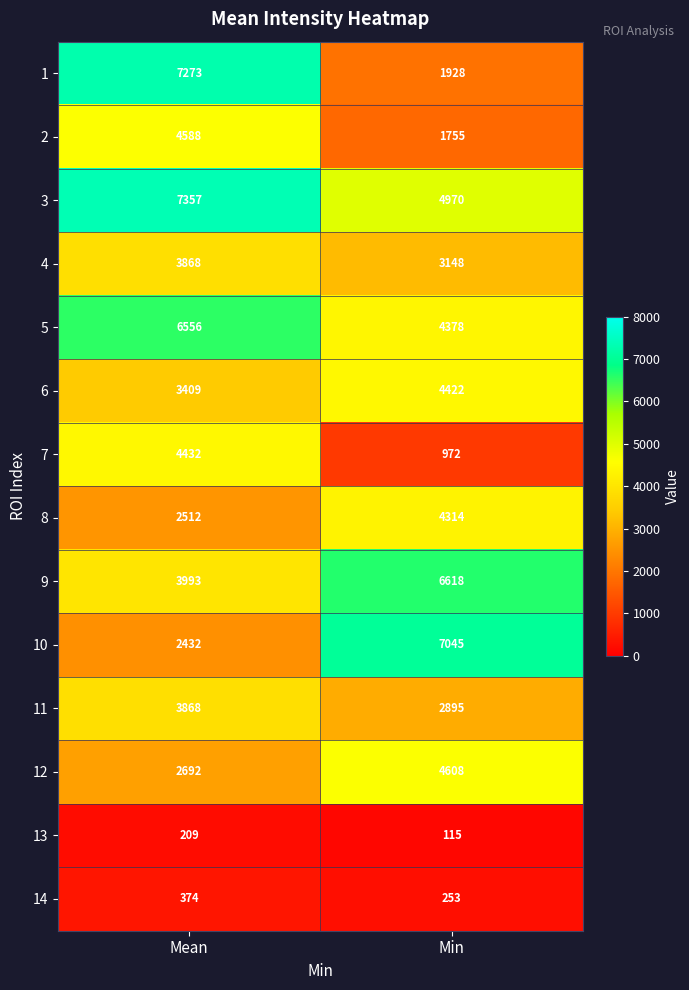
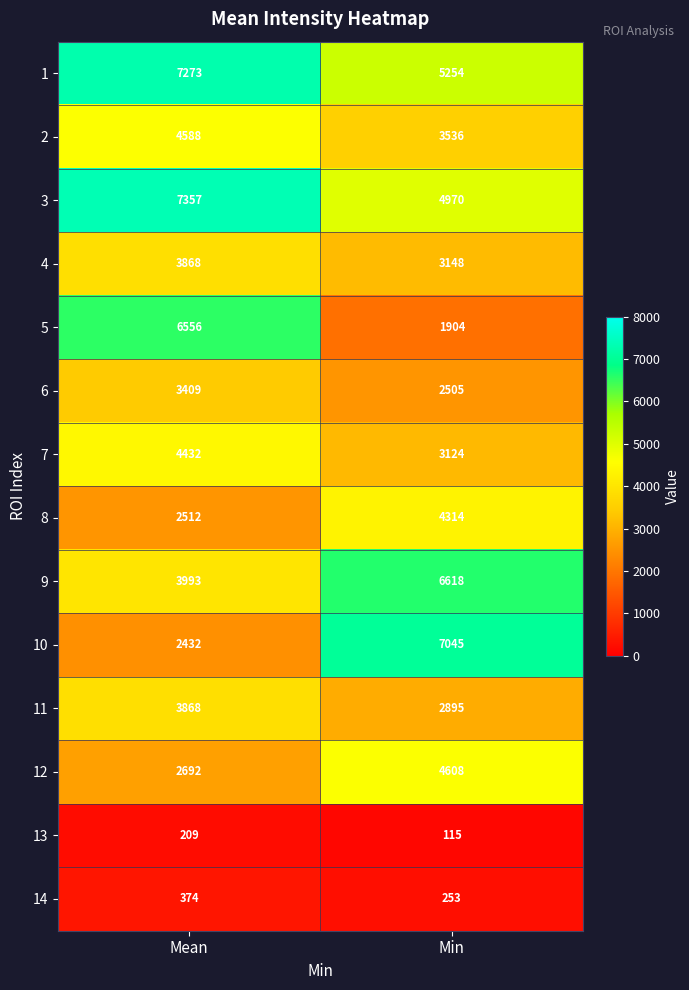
  {
    "1": {
-     "Min": 1928
+     "Min": 5254
    },
    "2": {
-     "Min": 1755
+     "Min": 3536
    },
    "5": {
-     "Min": 4378
+     "Min": 1904
    },
    "6": {
-     "Min": 4422
+     "Min": 2505
    },
    "7": {
-     "Min": 972
+     "Min": 3124
    }
  }
